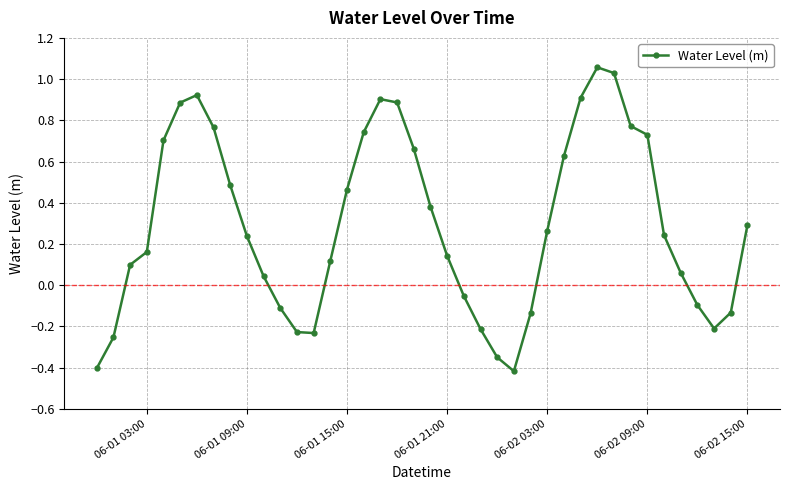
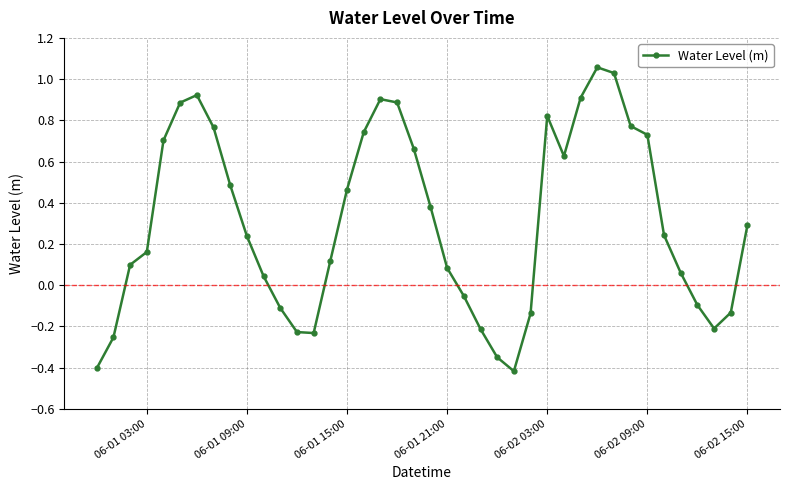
  {
    "06-01 03:00": 0.16,
    "06-01 09:00": 0.24,
    "06-01 15:00": 0.46,
-   "06-01 21:00": 0.14,
-   "06-02 03:00": 0.26,
+   "06-01 21:00": 0.08,
+   "06-02 03:00": 0.82,
    "06-02 09:00": 0.73,
    "06-02 15:00": 0.29
  }
